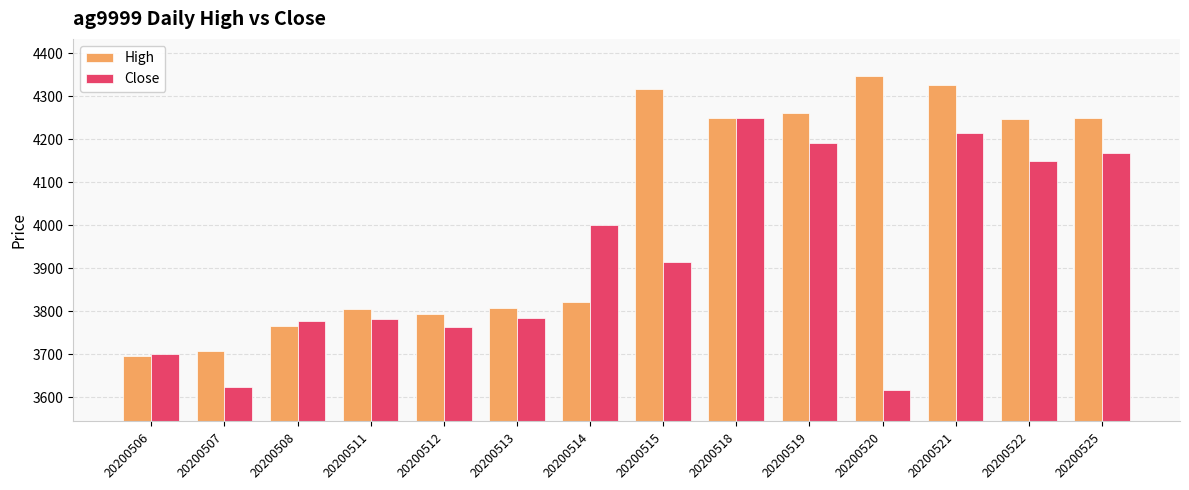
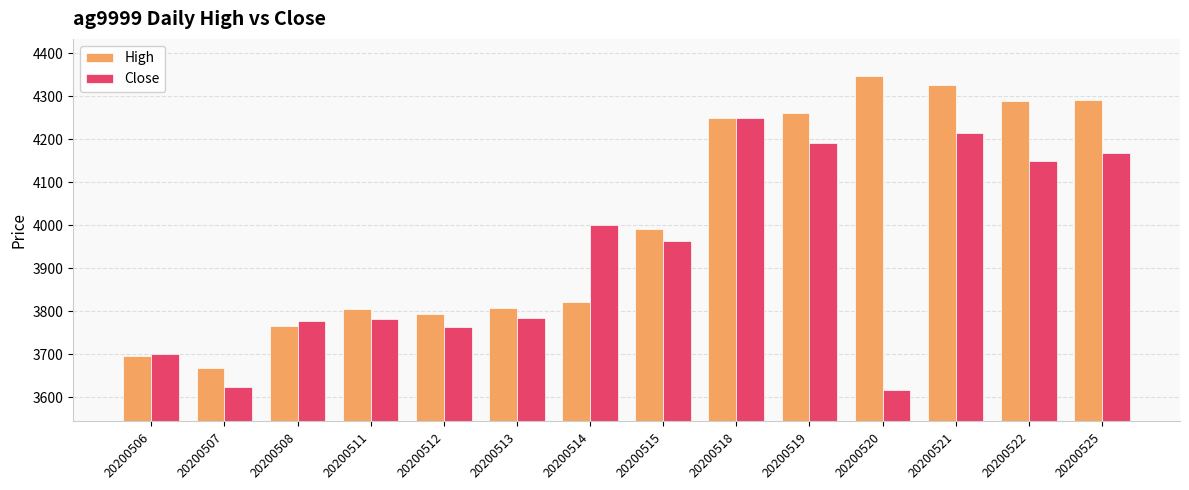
  {
    "High": {
      "20200506": 3700,
-     "20200507": 3710,
+     "20200507": 3670,
      "20200508": 3770,
      "20200511": 3810,
      "20200512": 3790,
      "20200513": 3810,
      "20200514": 3820,
-     "20200515": 4320,
+     "20200515": 3990,
      "20200518": 4250,
      "20200519": 4260,
      "20200520": 4350,
      "20200521": 4330,
-     "20200522": 4250,
-     "20200525": 4250
+     "20200522": 4290,
+     "20200525": 4290
    },
    "Close": {
      "20200506": 3700,
      "20200507": 3620,
      "20200508": 3780,
      "20200511": 3780,
      "20200512": 3760,
      "20200513": 3790,
      "20200514": 4000,
-     "20200515": 3910,
+     "20200515": 3960,
      "20200518": 4250,
      "20200519": 4190,
      "20200520": 3620,
      "20200521": 4210,
      "20200522": 4150,
      "20200525": 4170
    }
  }
